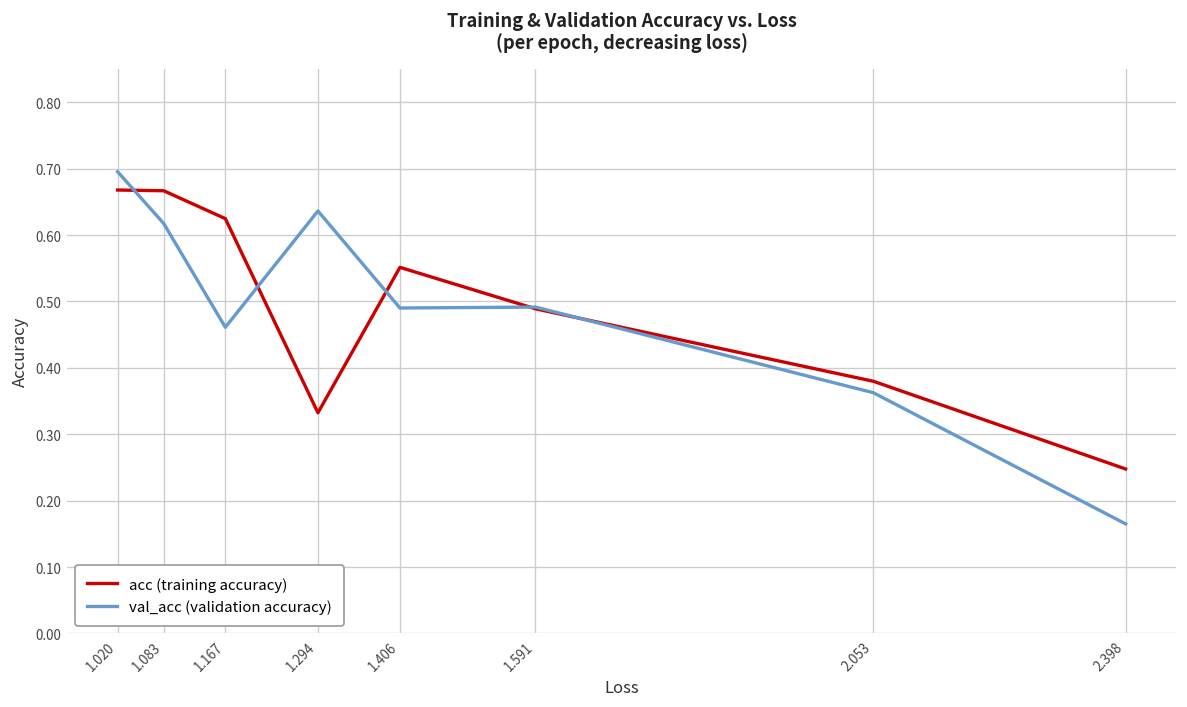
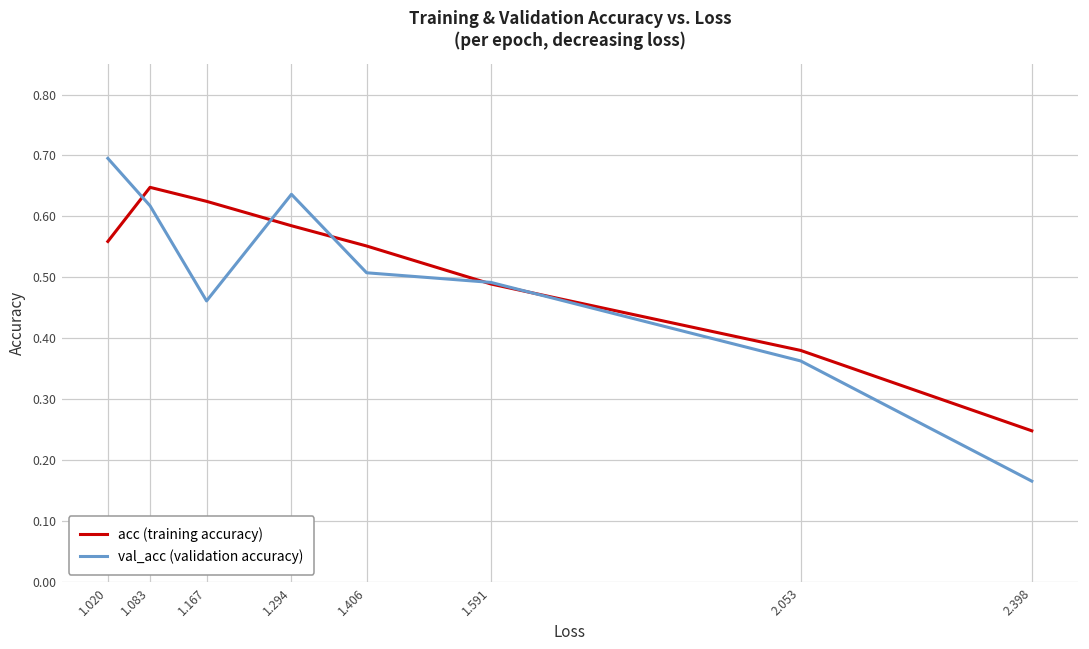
  {
    "acc (training accuracy)": {
-     "1.020": 0.67,
-     "1.083": 0.67,
+     "1.020": 0.56,
+     "1.083": 0.65,
      "1.167": 0.62,
-     "1.294": 0.33,
+     "1.294": 0.58,
      "1.406": 0.55,
      "2.053": 0.38,
      "2.398": 0.25
    },
    "val_acc (validation accuracy)": {
      "1.020": 0.70,
      "1.083": 0.62,
      "1.167": 0.46,
      "1.294": 0.64,
-     "1.406": 0.49,
+     "1.406": 0.51,
      "2.053": 0.36,
      "2.398": 0.17
    }
  }
